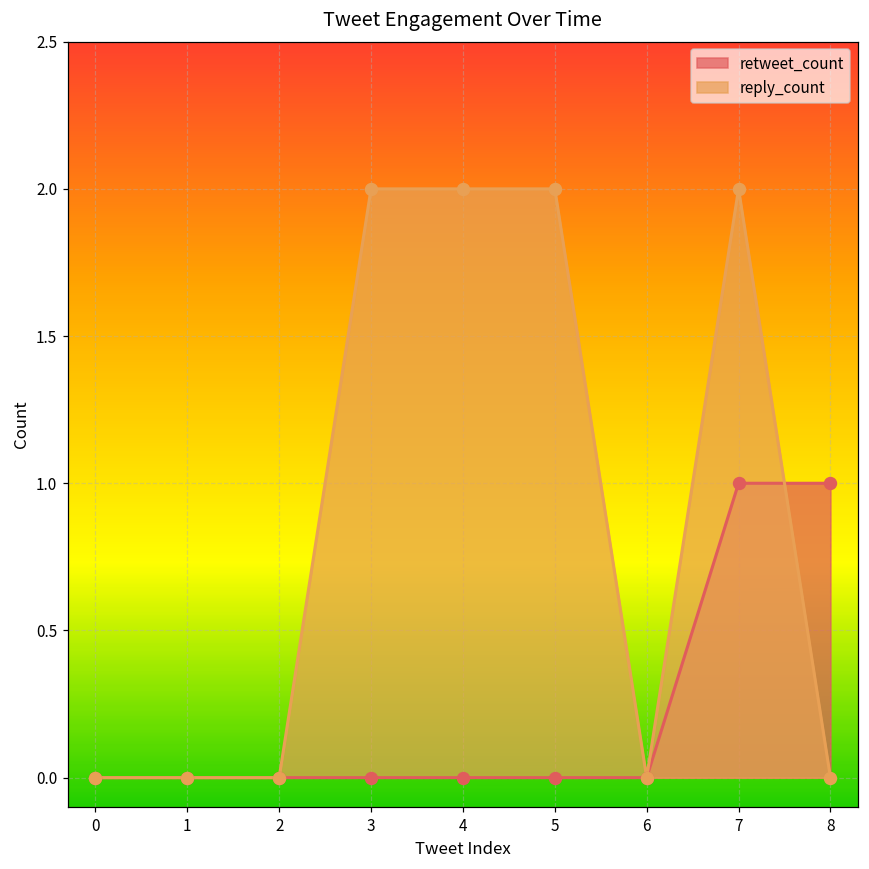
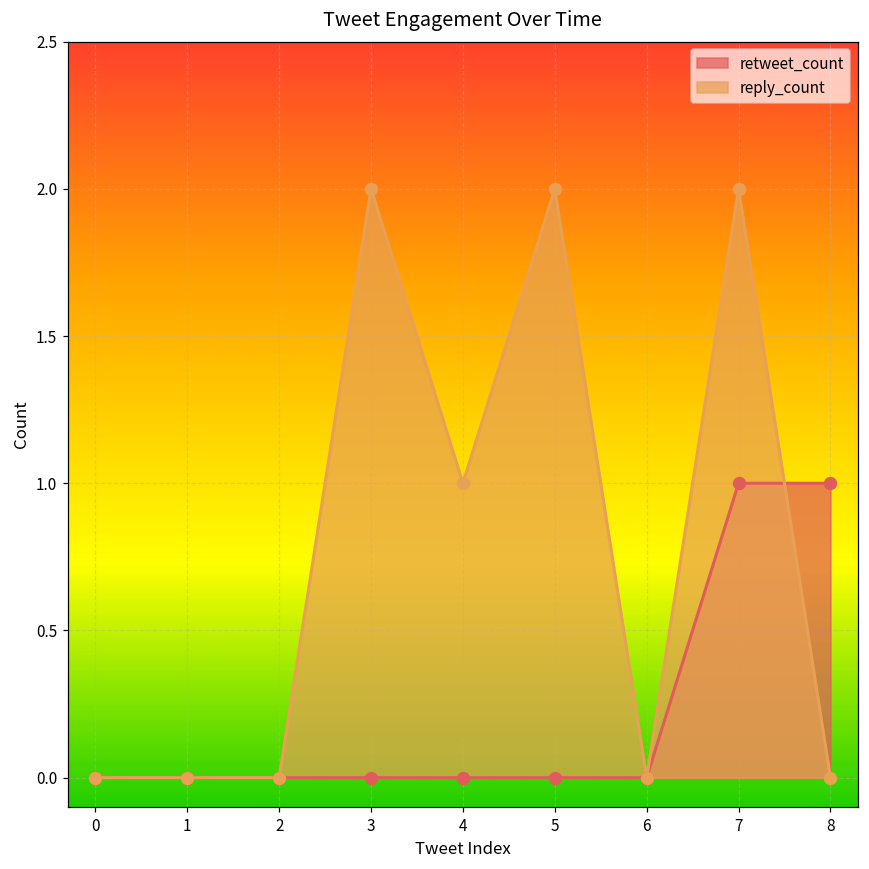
  {
    "retweet_count": {
      "3": 0,
      "4": 0,
      "5": 0,
      "7": 1,
      "8": 1
    },
    "reply_count": {
      "3": 2,
-     "4": 2,
+     "4": 1,
      "5": 2,
      "7": 2,
      "8": 0
    }
  }
